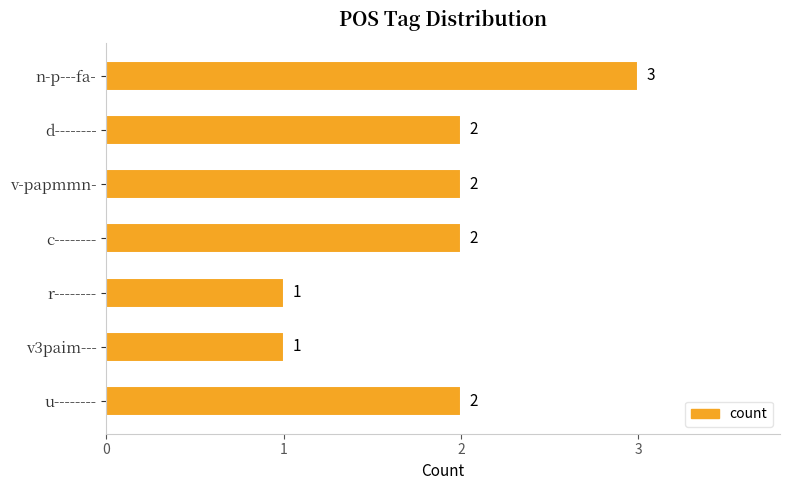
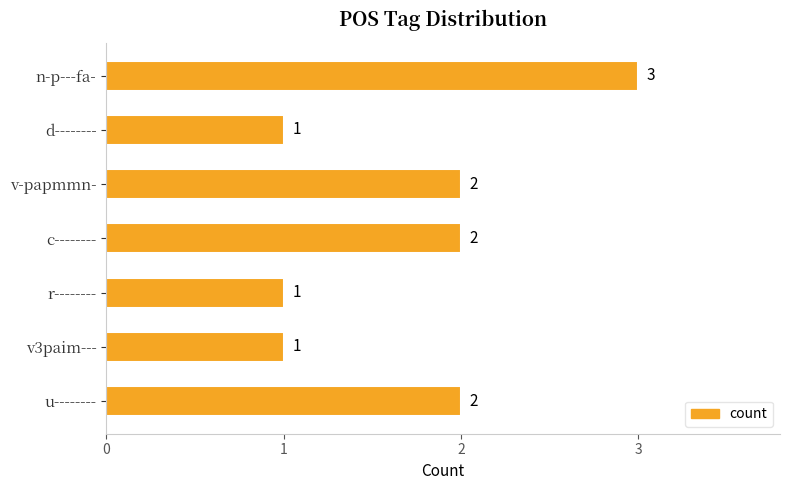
  {
    "n-p---fa-": 3,
-   "d--------": 2,
+   "d--------": 1,
    "v-papmmn-": 2,
    "c--------": 2,
    "r--------": 1,
    "v3paim---": 1,
    "u--------": 2
  }
